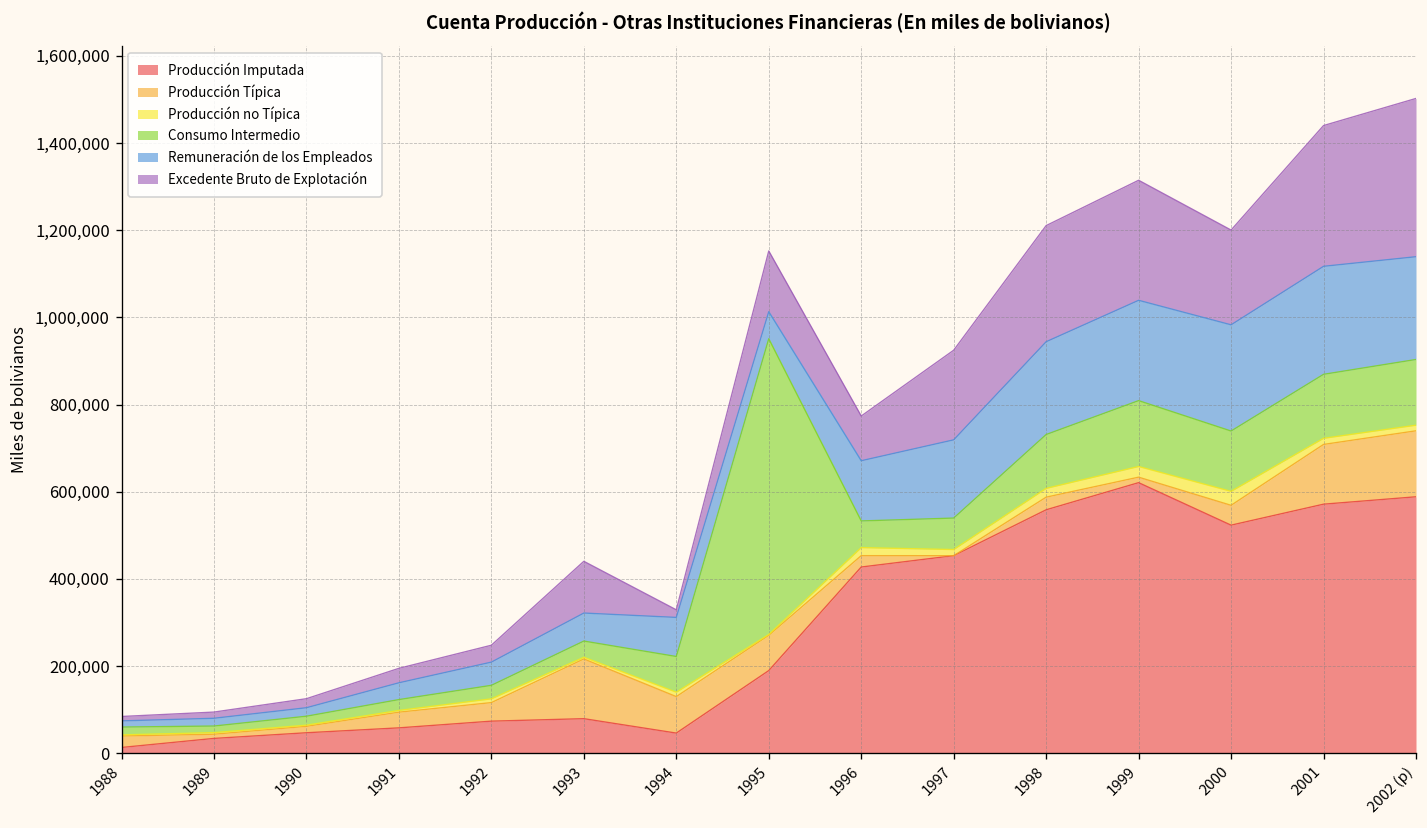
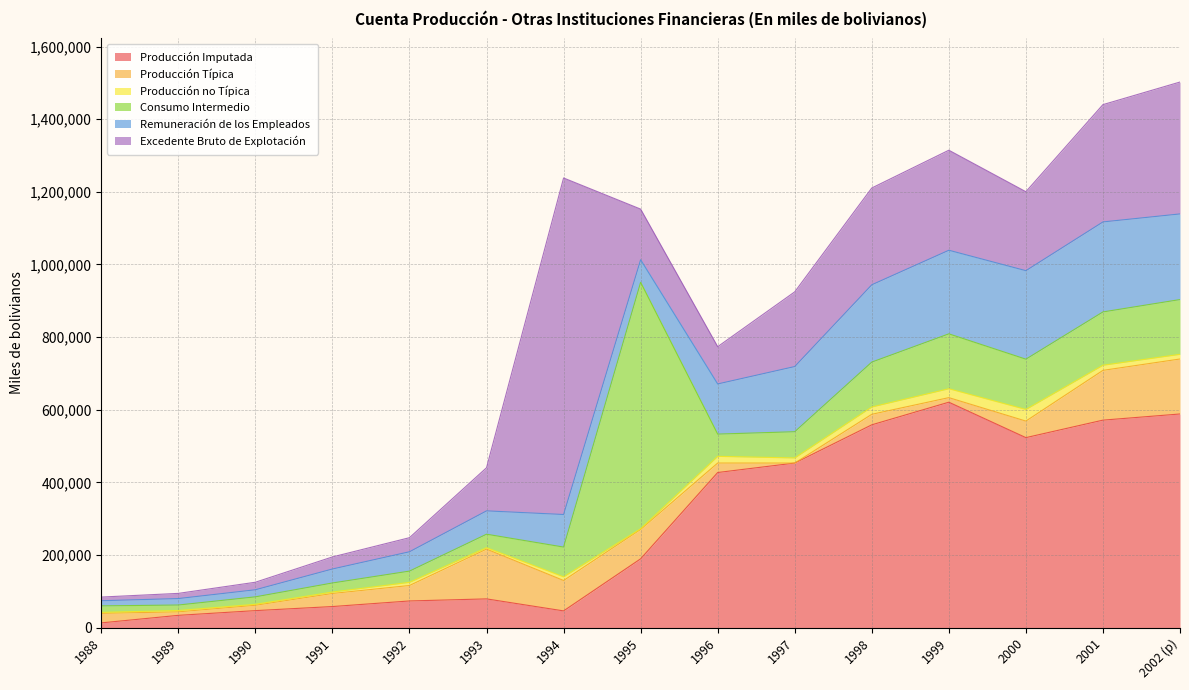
  {
    "Producción Imputada": {
      "1988": "10,000",
      "1989": "30,000",
      "1990": "50,000",
      "1991": "60,000",
      "1992": "70,000",
      "1993": "80,000",
      "1994": "50,000",
      "1995": "190,000",
      "1996": "430,000",
      "1998": "560,000",
      "1999": "620,000",
      "2000": "520,000",
      "2001": "570,000",
      "2002 (p)": "590,000"
    },
    "Consumo Intermedio": {
      "1988": "20,000",
      "1989": "20,000",
      "1990": "20,000",
      "1991": "20,000",
      "1992": "30,000",
      "1993": "40,000",
      "1994": "80,000",
      "1995": "680,000",
      "1996": "60,000",
      "1997": "70,000",
      "1998": "120,000",
      "1999": "150,000",
      "2000": "140,000",
      "2001": "150,000",
      "2002 (p)": "150,000"
    },
    "Remuneración de los Empleados": {
      "1988": "10,000",
      "1989": "20,000",
      "1990": "20,000",
      "1991": "40,000",
      "1992": "50,000",
      "1993": "60,000",
      "1994": "90,000",
      "1995": "60,000",
      "1996": "140,000",
      "1997": "180,000",
      "1998": "210,000",
      "1999": "230,000",
      "2000": "240,000",
      "2001": "250,000",
      "2002 (p)": "240,000"
    },
    "Excedente Bruto de Explotación": {
      "1988": "10,000",
      "1989": "10,000",
      "1990": "20,000",
      "1991": "30,000",
      "1992": "40,000",
      "1993": "120,000",
-     "1994": "20,000",
+     "1994": "930,000",
      "1995": "140,000",
      "1996": "100,000",
      "1997": "210,000",
      "1998": "270,000",
      "1999": "280,000",
      "2000": "220,000",
      "2001": "320,000",
      "2002 (p)": "360,000"
    }
  }
